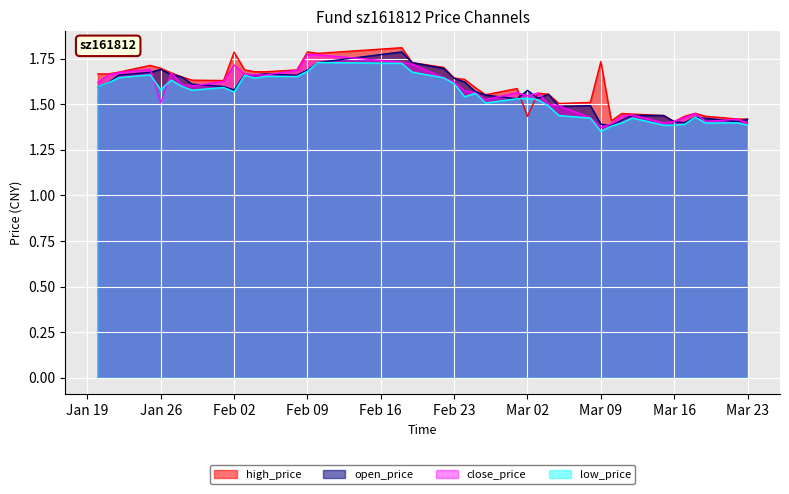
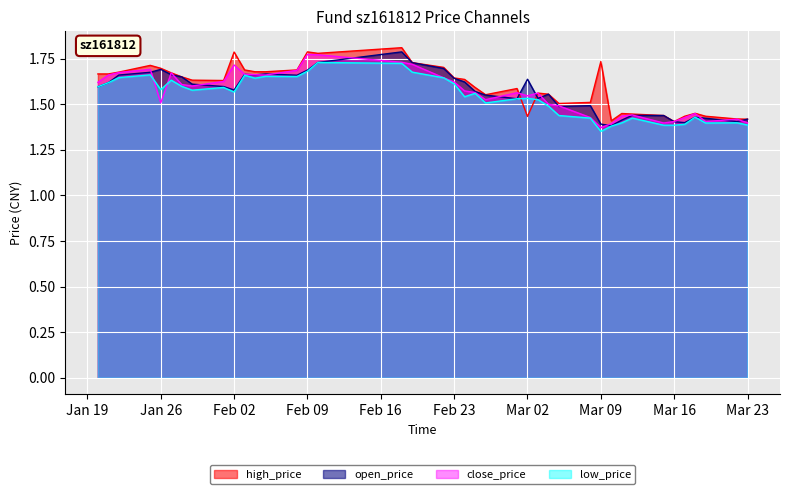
  {
    "high_price": {
      "Feb 02": 1.79,
      "Feb 09": 1.79,
      "Mar 02": 1.43,
      "Mar 09": 1.73
    },
    "open_price": {
-     "Mar 02": 1.58,
+     "Mar 02": 1.64,
      "Mar 09": 1.39
    },
    "close_price": {
      "Jan 26": 1.51,
      "Feb 02": 1.72,
      "Feb 09": 1.77,
      "Mar 09": 1.37
    },
    "low_price": {
      "Jan 26": 1.58,
      "Mar 09": 1.35,
      "Mar 16": 1.39
    }
  }
